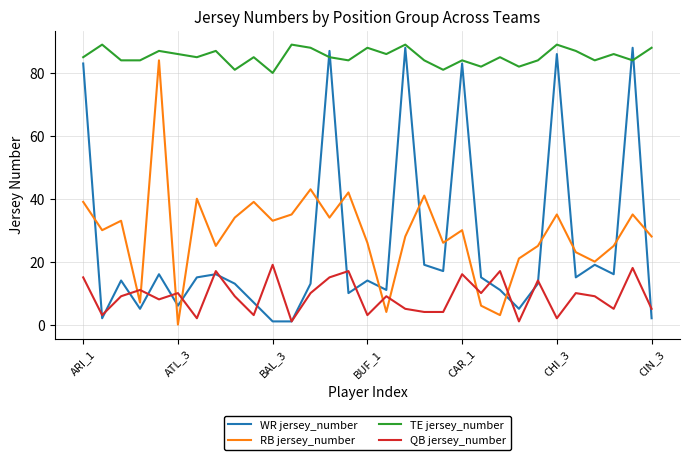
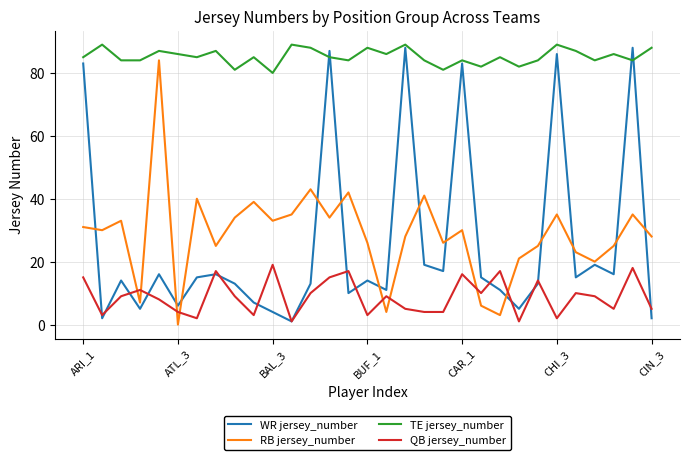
  {
    "WR jersey_number": {
      "ARI_1": 83,
      "ATL_3": 6,
-     "BAL_3": 1,
+     "BAL_3": 4,
      "BUF_1": 14,
      "CAR_1": 83,
      "CHI_3": 86,
      "CIN_3": 2
    },
    "RB jersey_number": {
-     "ARI_1": 39,
+     "ARI_1": 31,
      "ATL_3": 0,
      "BAL_3": 33,
      "BUF_1": 26,
      "CAR_1": 30,
      "CHI_3": 35,
      "CIN_3": 28
    },
    "TE jersey_number": {
      "ARI_1": 85,
      "ATL_3": 86,
      "BAL_3": 80,
      "BUF_1": 88,
      "CAR_1": 84,
      "CHI_3": 89,
      "CIN_3": 88
    },
    "QB jersey_number": {
      "ARI_1": 15,
-     "ATL_3": 10,
+     "ATL_3": 4,
      "BAL_3": 19,
      "BUF_1": 3,
      "CAR_1": 16,
      "CHI_3": 2,
      "CIN_3": 5
    }
  }
